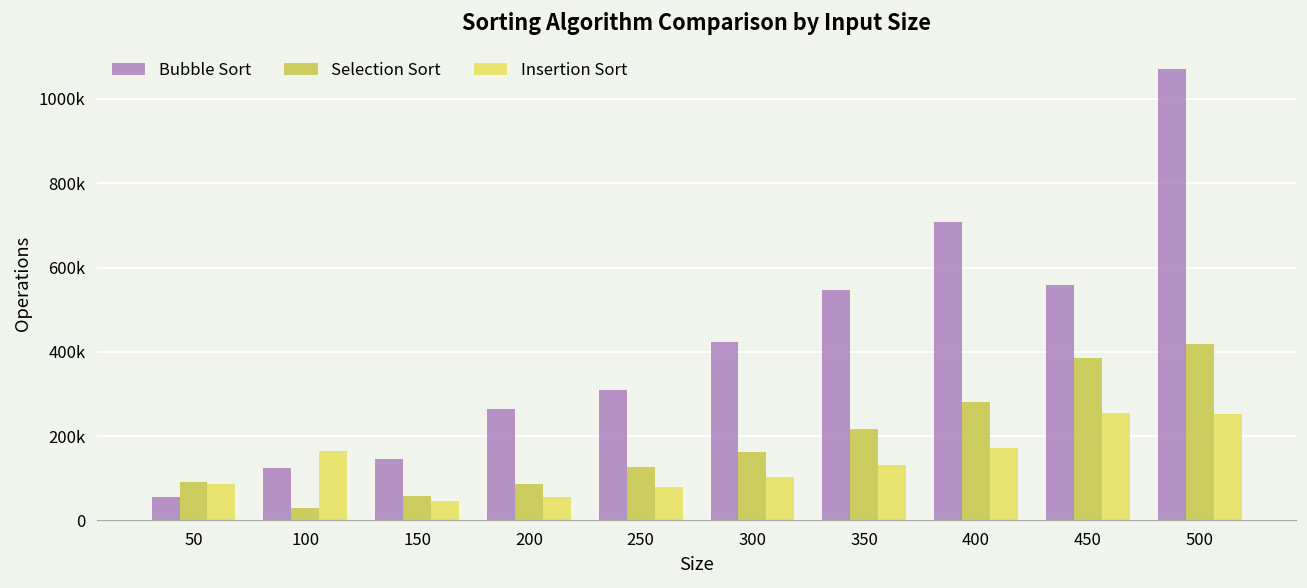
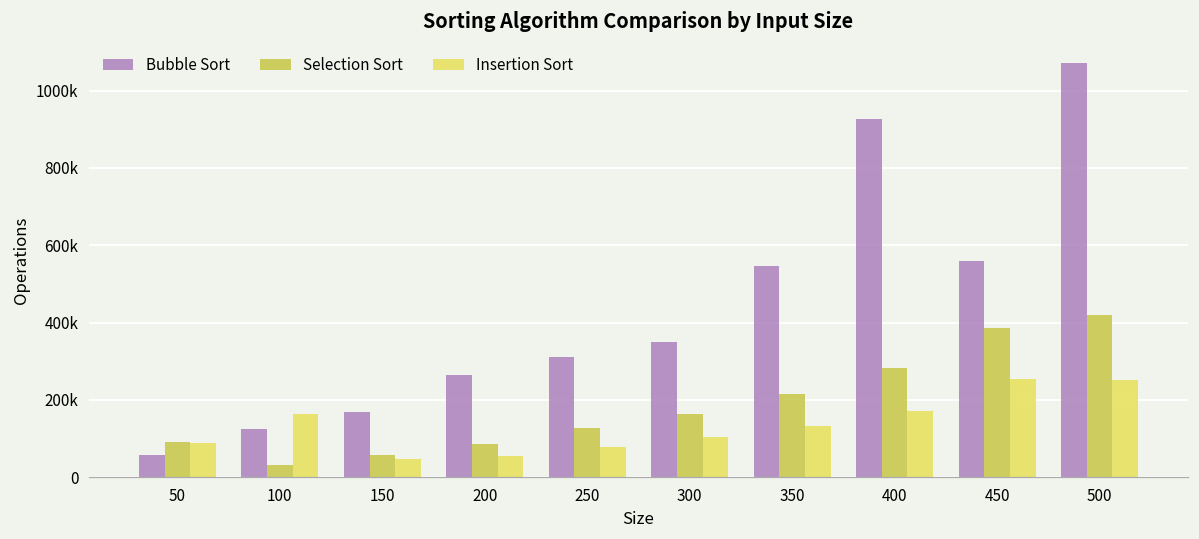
  {
    "Bubble Sort": {
      "50": 60000,
      "100": 130000,
-     "150": 140000,
+     "150": 170000,
      "200": 270000,
      "250": 310000,
-     "300": 420000,
+     "300": 350000,
      "350": 550000,
-     "400": 710000,
+     "400": 930000,
      "450": 560000,
      "500": 1070000
    }
  }
